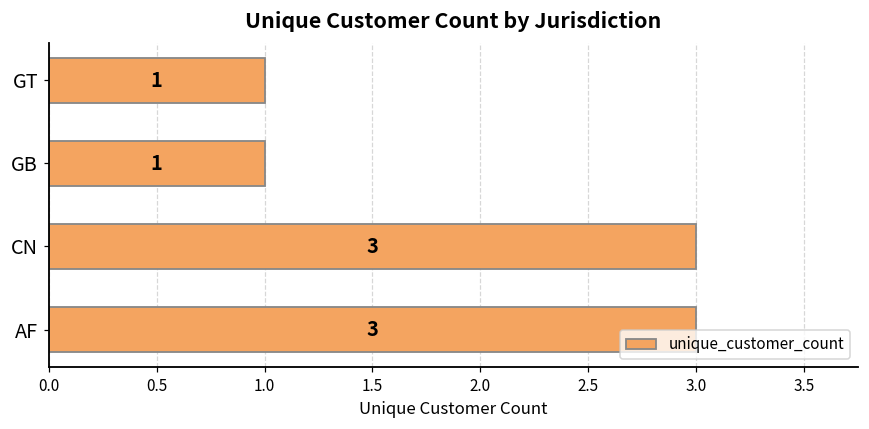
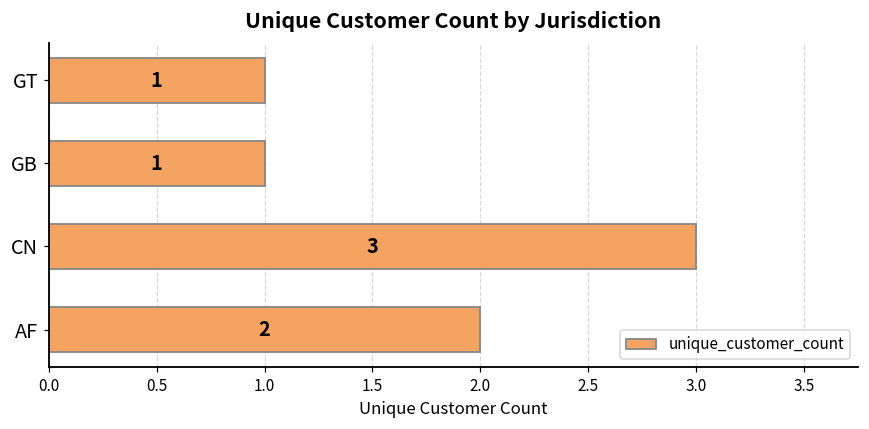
  {
    "GT": 1,
    "GB": 1,
    "CN": 3,
-   "AF": 3
+   "AF": 2
  }
